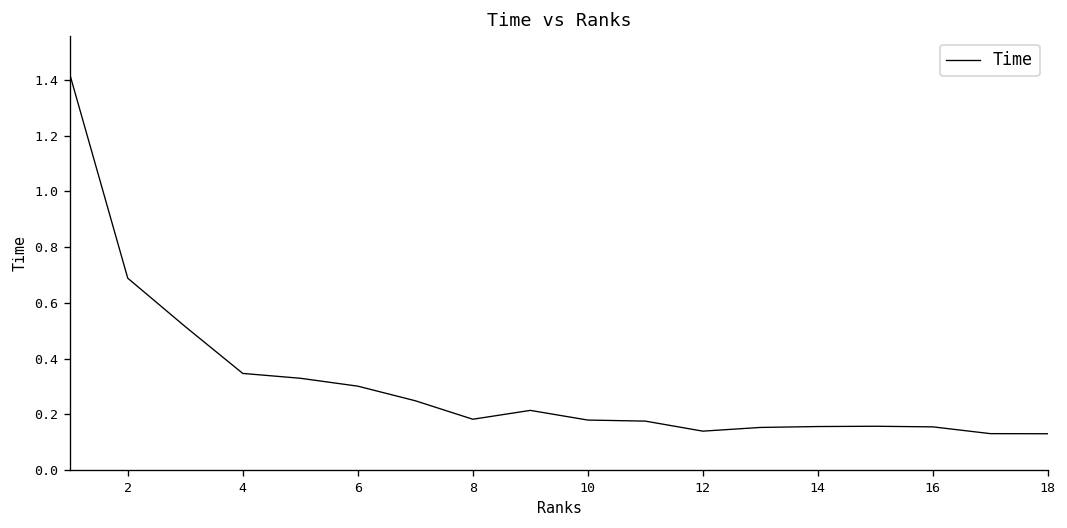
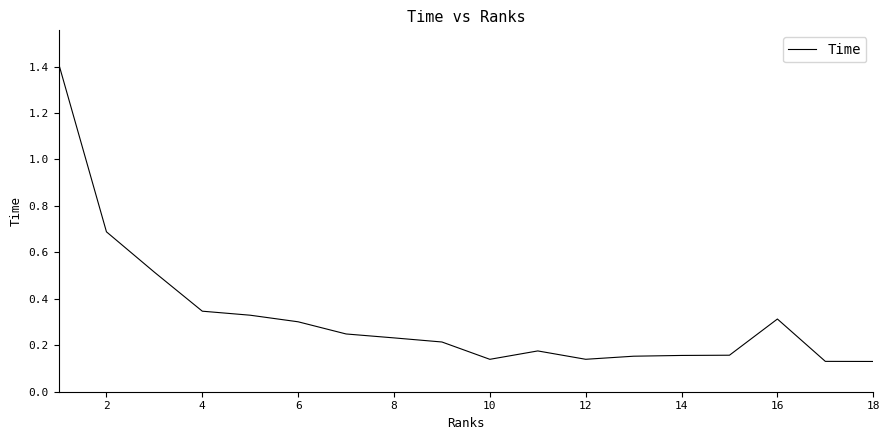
  {
    "2": 0.69,
    "4": 0.35,
    "6": 0.30,
-   "8": 0.18,
-   "10": 0.18,
+   "8": 0.23,
+   "10": 0.14,
    "12": 0.14,
    "14": 0.16,
-   "16": 0.16,
+   "16": 0.31,
    "18": 0.13
  }
